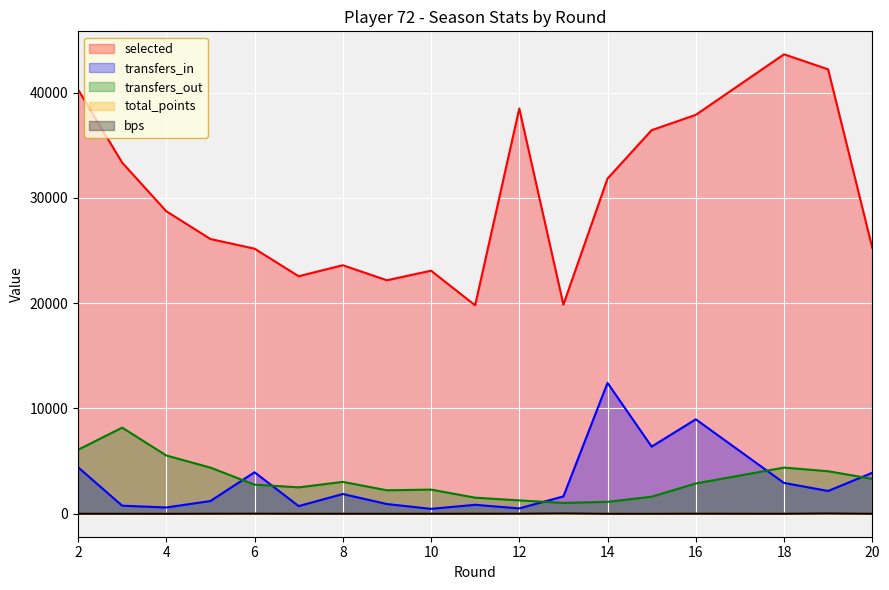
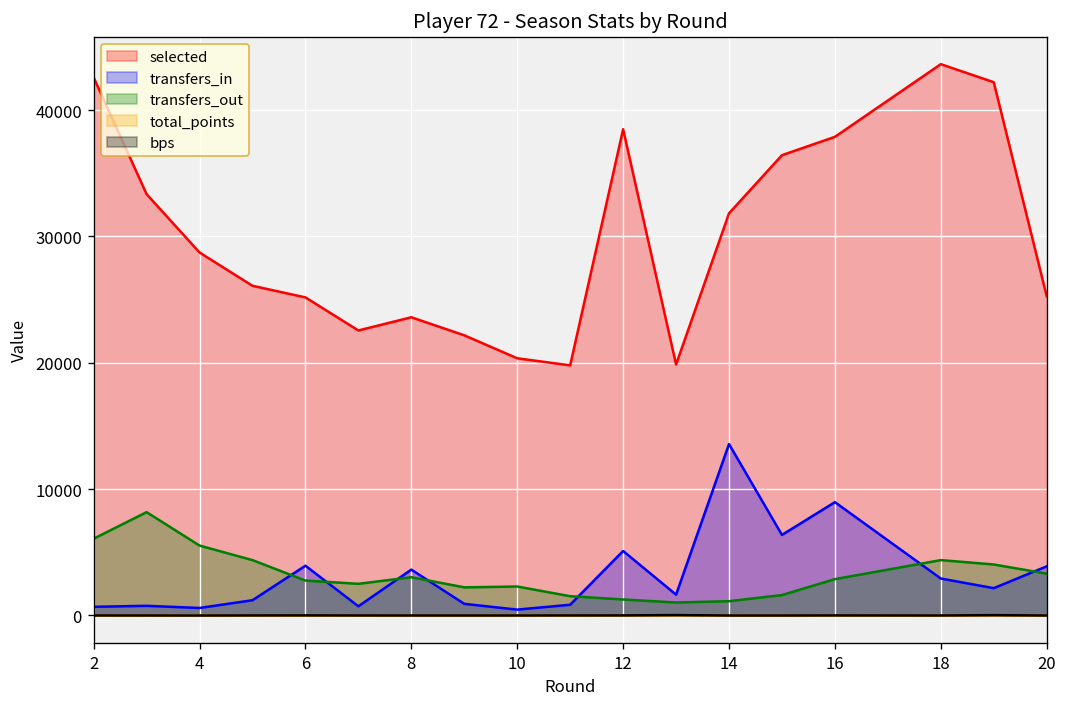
  {
    "selected": {
-     "2": 40300,
+     "2": 42600,
      "4": 28700,
      "6": 25200,
      "8": 23600,
-     "10": 23100,
+     "10": 20400,
      "12": 38500,
      "14": 31800,
      "16": 37900,
      "18": 43600,
      "20": 25300
    },
    "transfers_in": {
-     "2": 4400,
+     "2": 700,
      "4": 600,
      "6": 3900,
-     "8": 1900,
+     "8": 3600,
      "10": 500,
-     "12": 500,
-     "14": 12400,
+     "12": 5100,
+     "14": 13600,
      "16": 9000,
      "18": 2900,
      "20": 3900
    }
  }
